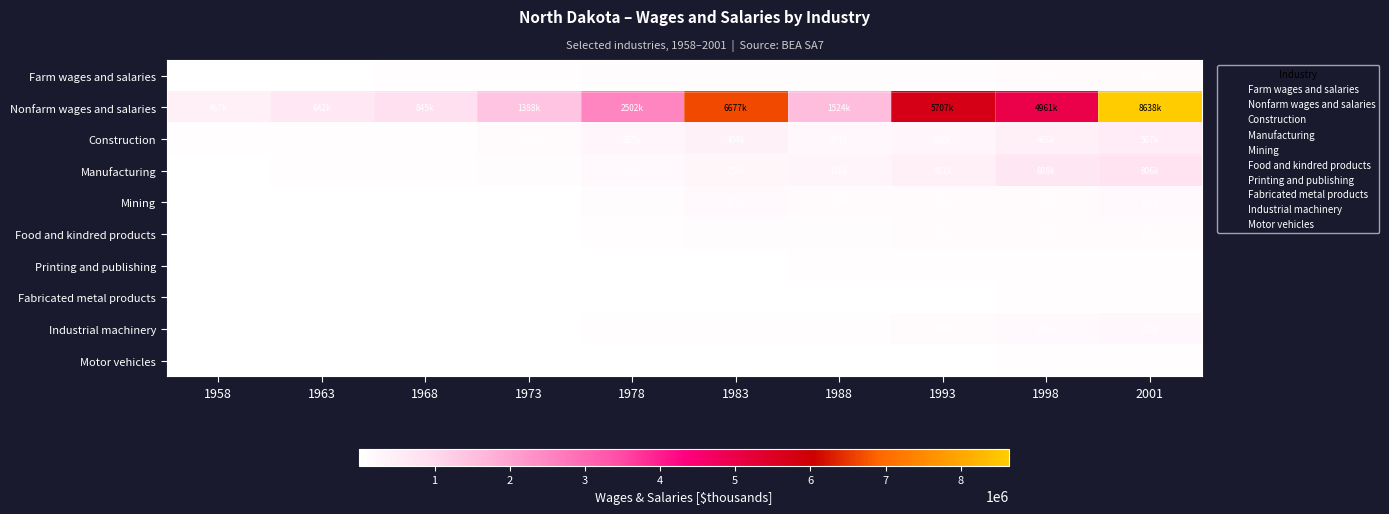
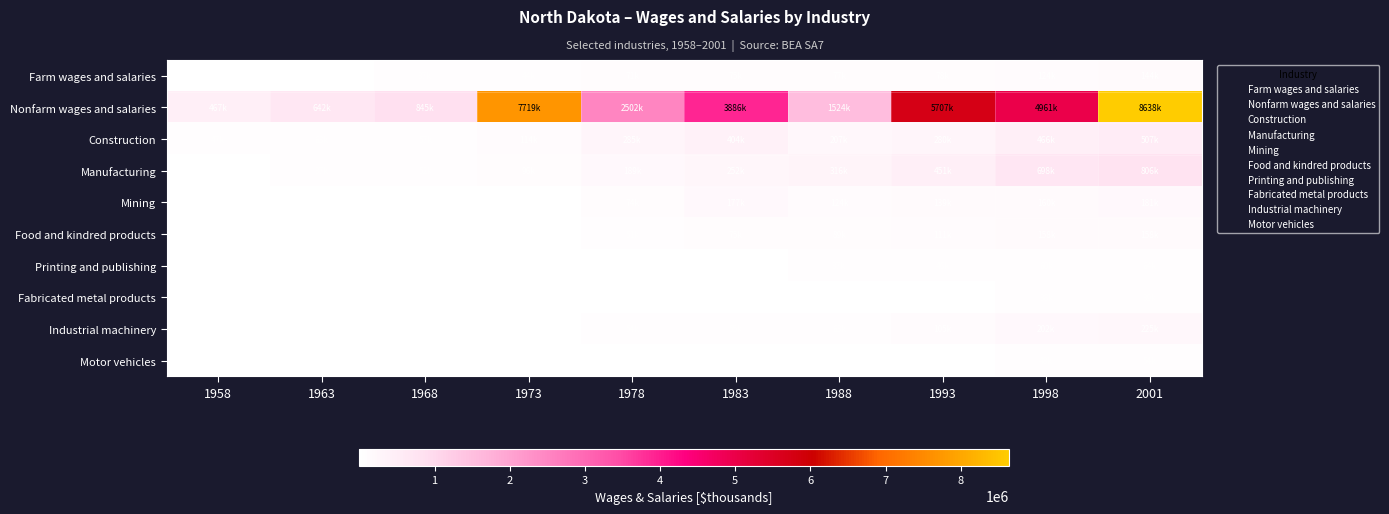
  {
    "Nonfarm wages and salaries": {
-     "1973": "1388k",
+     "1973": "7719k",
      "1978": "2502k",
-     "1983": "6677k",
+     "1983": "3886k",
      "1988": "1524k",
      "1993": "5707k",
      "1998": "4961k",
      "2001": "8638k"
    }
  }
